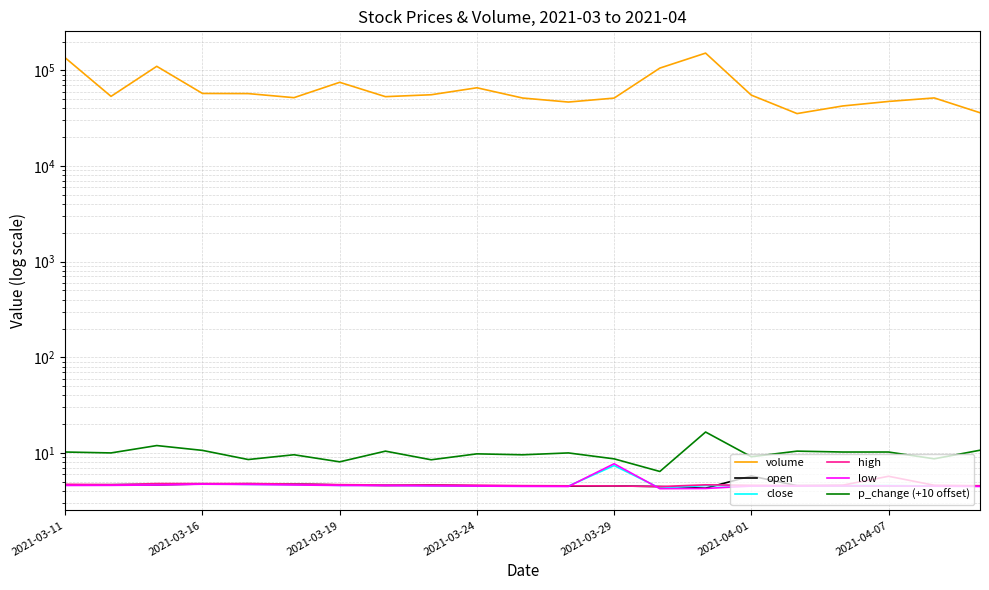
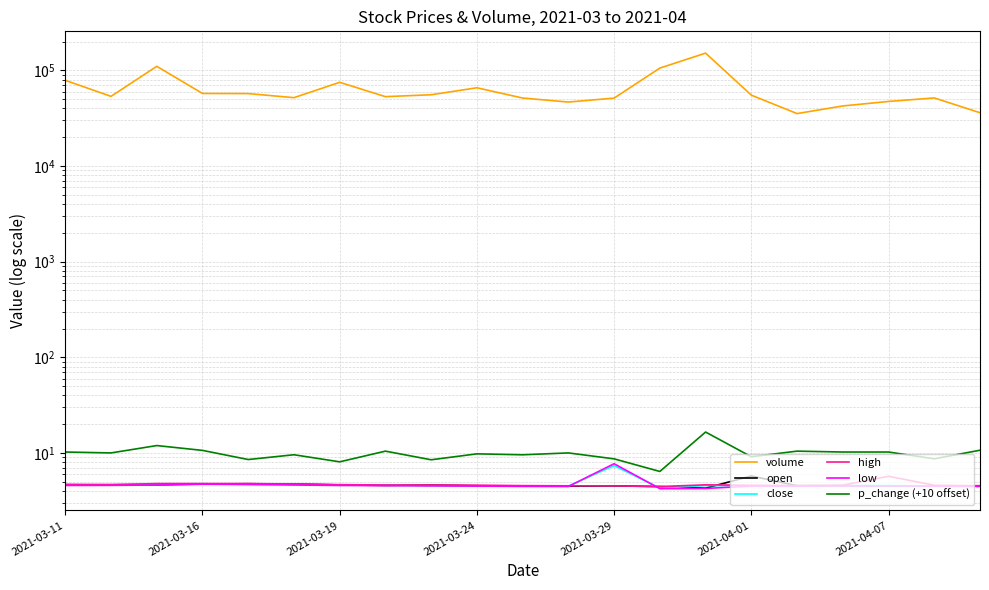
  {
    "volume": {
-     "2021-03-11": 140000,
+     "2021-03-11": 80000,
      "2021-03-16": 60000,
      "2021-03-19": 80000,
      "2021-03-24": 70000,
      "2021-03-29": 50000,
      "2021-04-01": 60000,
      "2021-04-07": 50000
    },
    "p_change (+10 offset)": {
      "2021-03-11": 10,
      "2021-03-16": 11,
      "2021-03-19": 8,
      "2021-03-24": 10,
      "2021-03-29": 9,
      "2021-04-07": 10
    }
  }
